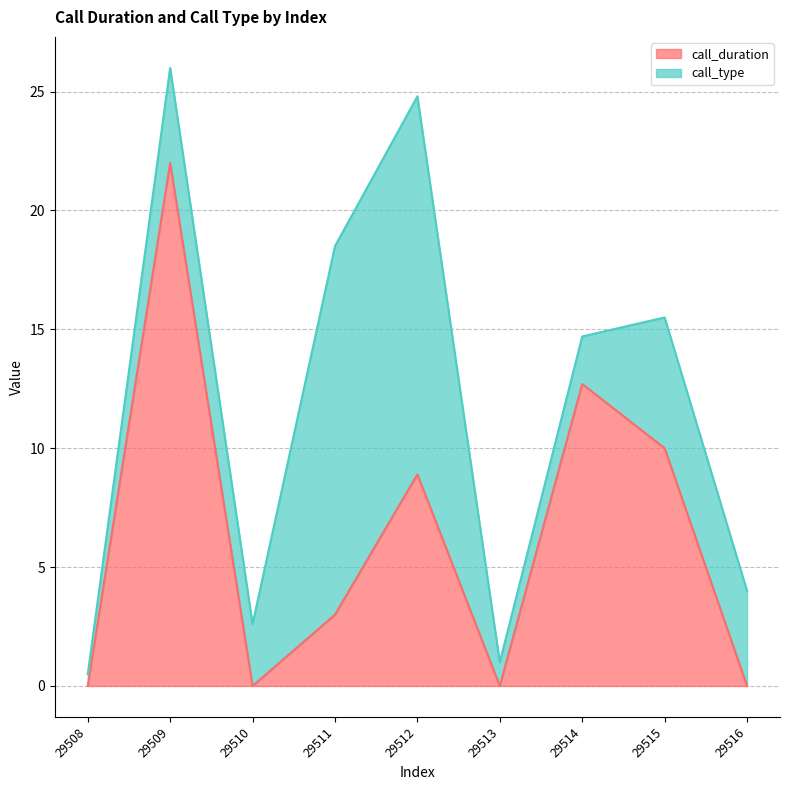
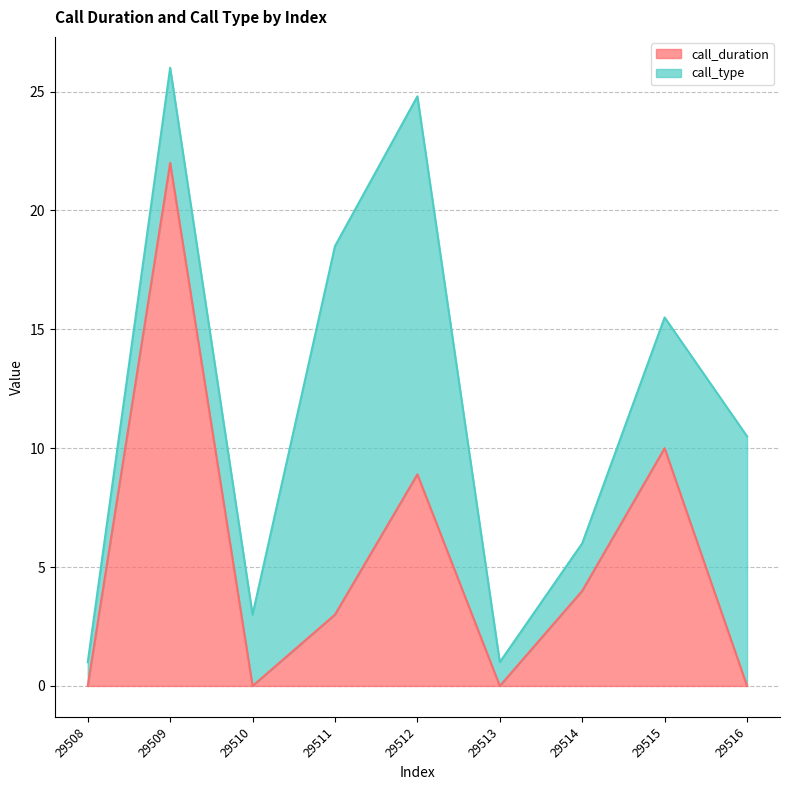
  {
    "call_duration": {
      "29508": 0.0,
      "29509": 22.0,
      "29510": 0.0,
      "29511": 3.0,
      "29512": 8.9,
      "29513": 0.0,
-     "29514": 12.7,
+     "29514": 4.0,
      "29515": 10.0,
      "29516": 0.0
    },
    "call_type": {
-     "29508": 0.5,
+     "29508": 1.0,
      "29509": 4.0,
-     "29510": 2.6,
+     "29510": 3.0,
      "29511": 15.5,
      "29512": 15.9,
      "29513": 1.0,
      "29514": 2.0,
      "29515": 5.5,
-     "29516": 4.0
+     "29516": 10.5
    }
  }
